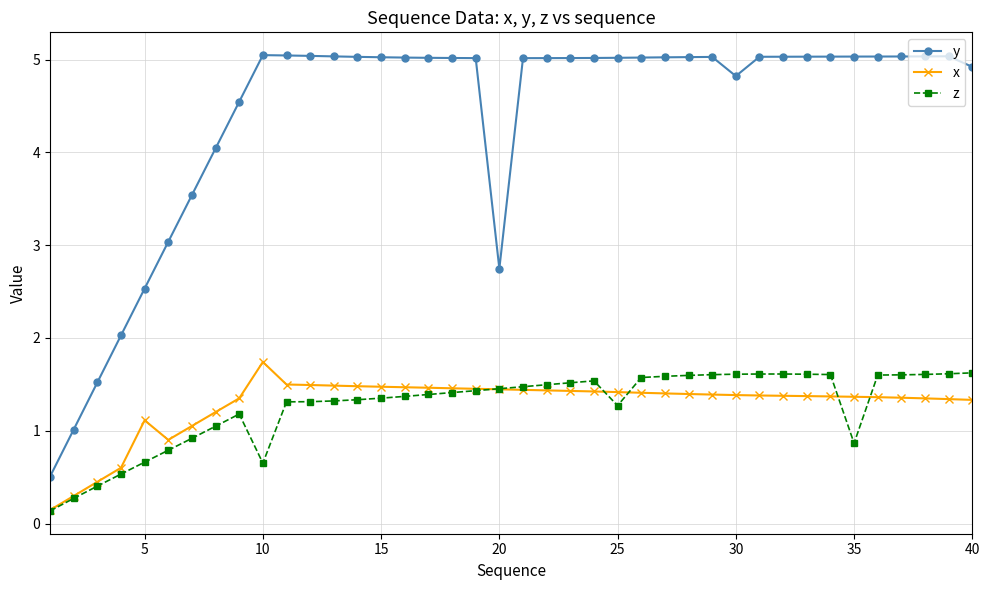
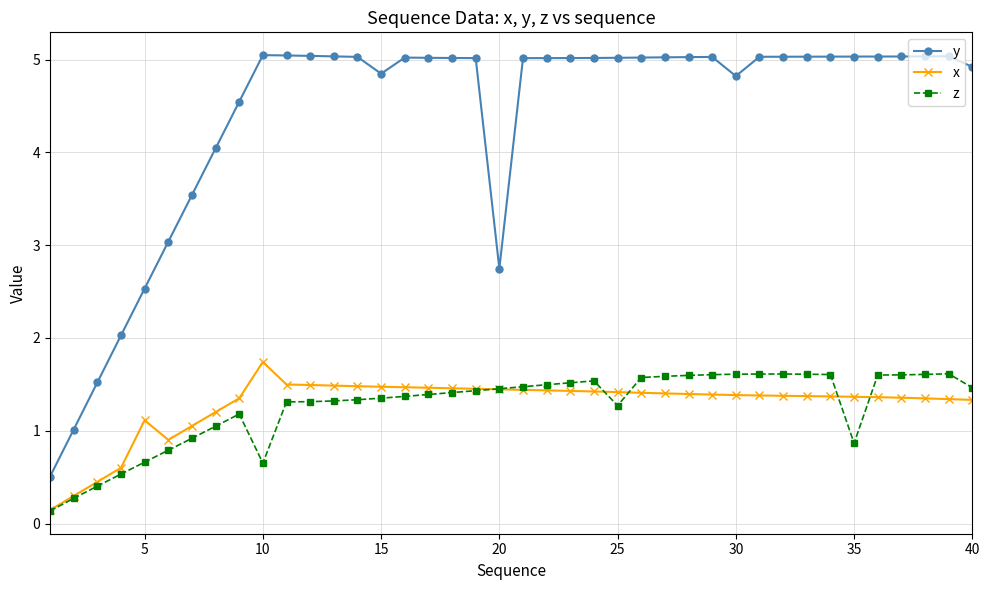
  {
    "y": {
      "5": 2.5,
      "10": 5.0,
-     "15": 5.0,
+     "15": 4.8,
      "20": 2.7,
      "25": 5.0,
      "30": 4.8,
      "35": 5.0,
      "40": 4.9
    },
    "x": {
      "5": 1.1,
      "10": 1.7,
      "15": 1.5,
      "25": 1.4,
      "30": 1.4,
      "35": 1.4,
      "40": 1.3
    },
    "z": {
      "5": 0.7,
      "10": 0.7,
      "15": 1.4,
      "25": 1.3,
      "30": 1.6,
      "35": 0.9,
-     "40": 1.6
+     "40": 1.5
    }
  }
